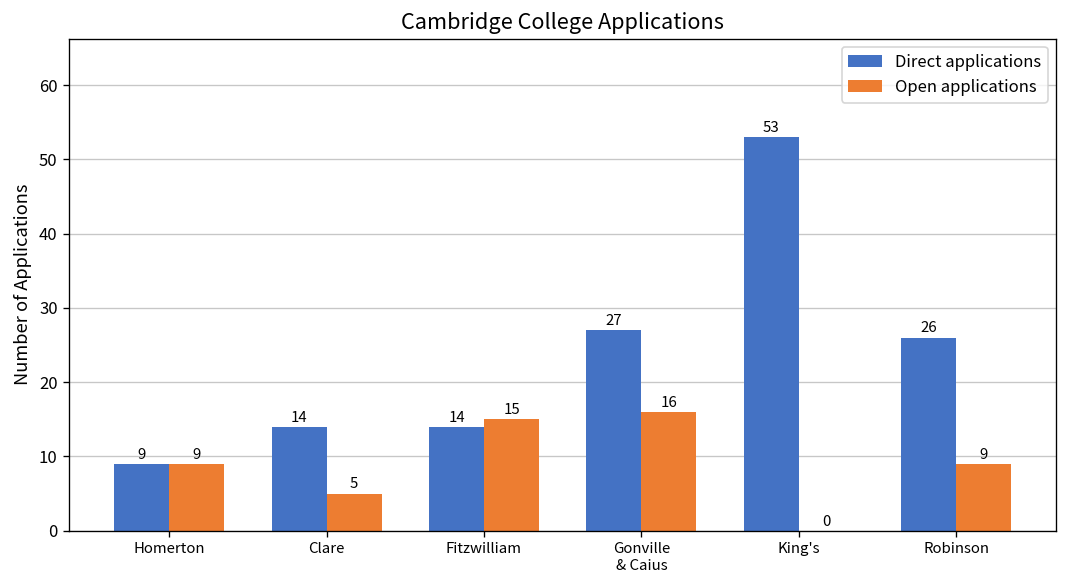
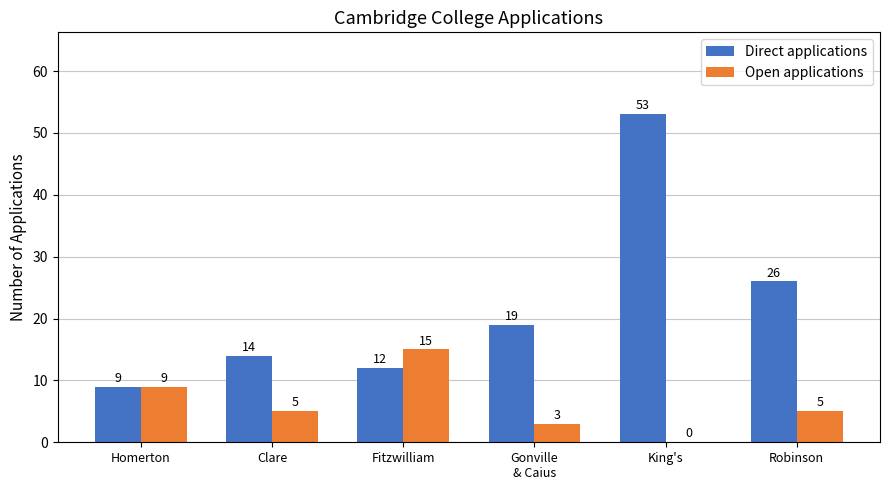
  {
    "Direct applications": {
      "Homerton": 9,
      "Clare": 14,
-     "Fitzwilliam": 14,
-     "Gonville & Caius": 27,
+     "Fitzwilliam": 12,
+     "Gonville & Caius": 19,
      "King's": 53,
      "Robinson": 26
    },
    "Open applications": {
      "Homerton": 9,
      "Clare": 5,
      "Fitzwilliam": 15,
-     "Gonville & Caius": 16,
+     "Gonville & Caius": 3,
      "King's": 0,
-     "Robinson": 9
+     "Robinson": 5
    }
  }
